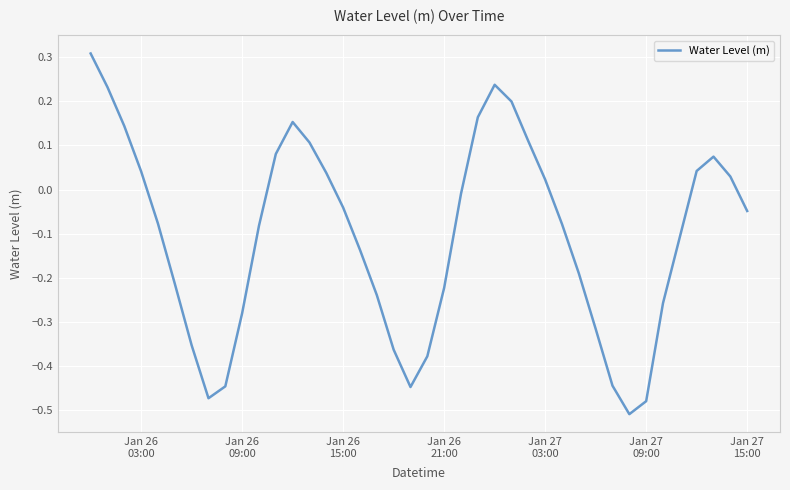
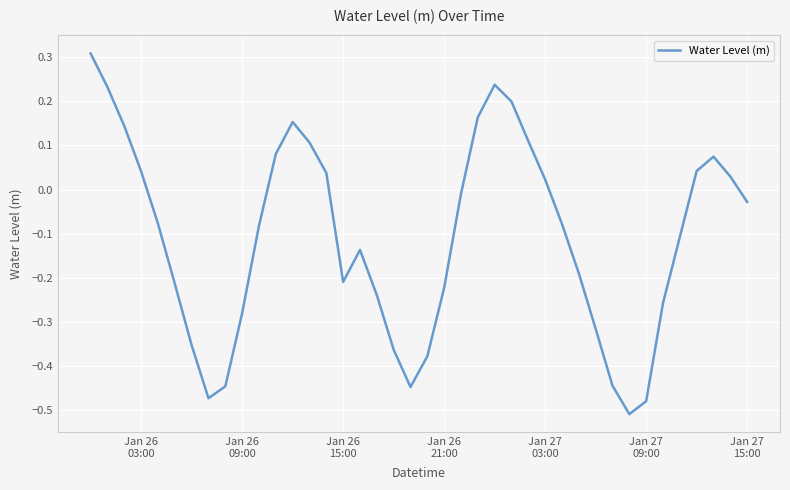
  {
    "Jan 26 03:00": 0.04,
    "Jan 26 09:00": -0.28,
-   "Jan 26 15:00": -0.04,
+   "Jan 26 15:00": -0.21,
    "Jan 26 21:00": -0.22,
    "Jan 27 03:00": 0.02,
    "Jan 27 09:00": -0.48,
-   "Jan 27 15:00": -0.05
+   "Jan 27 15:00": -0.03
  }
